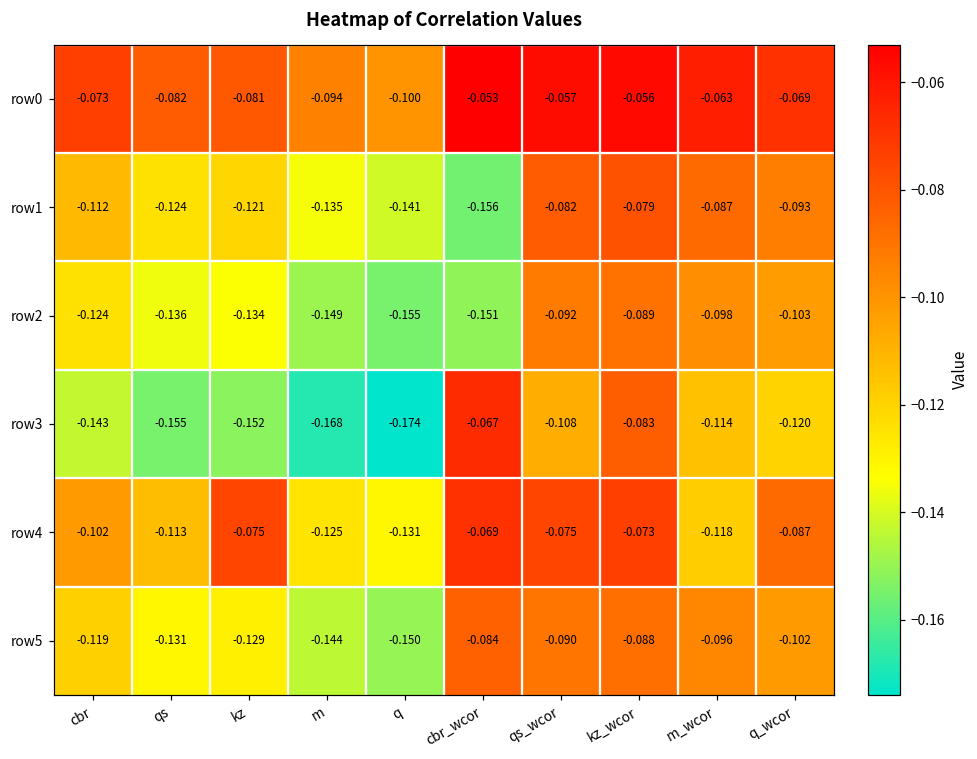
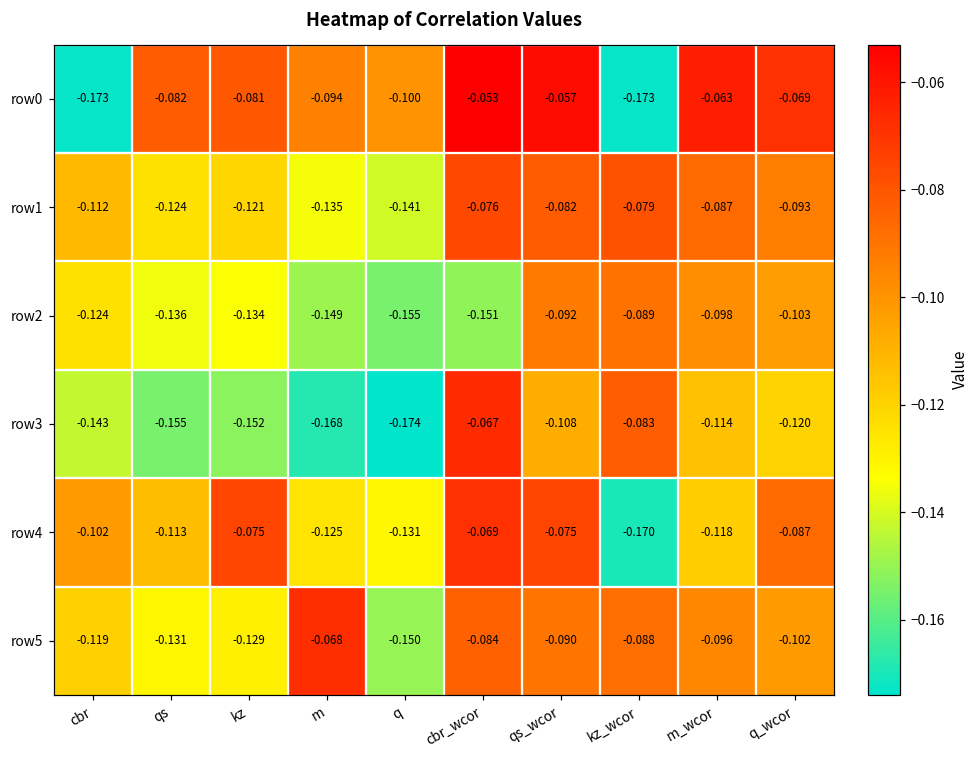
  {
    "row0": {
-     "cbr": -0.073,
+     "cbr": -0.173,
      "qs": -0.082,
      "kz": -0.081,
      "m": -0.094,
      "q": -0.100,
      "cbr_wcor": -0.053,
      "qs_wcor": -0.057,
-     "kz_wcor": -0.056,
+     "kz_wcor": -0.173,
      "m_wcor": -0.063,
      "q_wcor": -0.069
    },
    "row1": {
      "cbr": -0.112,
      "qs": -0.124,
      "kz": -0.121,
      "m": -0.135,
      "q": -0.141,
-     "cbr_wcor": -0.156,
+     "cbr_wcor": -0.076,
      "qs_wcor": -0.082,
      "kz_wcor": -0.079,
      "m_wcor": -0.087,
      "q_wcor": -0.093
    },
    "row2": {
      "cbr": -0.124,
      "qs": -0.136,
      "kz": -0.134,
      "m": -0.149,
      "q": -0.155,
      "cbr_wcor": -0.151,
      "qs_wcor": -0.092,
      "kz_wcor": -0.089,
      "m_wcor": -0.098,
      "q_wcor": -0.103
    },
    "row3": {
      "cbr": -0.143,
      "qs": -0.155,
      "kz": -0.152,
      "m": -0.168,
      "q": -0.174,
      "cbr_wcor": -0.067,
      "qs_wcor": -0.108,
      "kz_wcor": -0.083,
      "m_wcor": -0.114,
      "q_wcor": -0.120
    },
    "row4": {
      "cbr": -0.102,
      "qs": -0.113,
      "kz": -0.075,
      "m": -0.125,
      "q": -0.131,
      "cbr_wcor": -0.069,
      "qs_wcor": -0.075,
-     "kz_wcor": -0.073,
+     "kz_wcor": -0.170,
      "m_wcor": -0.118,
      "q_wcor": -0.087
    },
    "row5": {
      "cbr": -0.119,
      "qs": -0.131,
      "kz": -0.129,
-     "m": -0.144,
+     "m": -0.068,
      "q": -0.150,
      "cbr_wcor": -0.084,
      "qs_wcor": -0.090,
      "kz_wcor": -0.088,
      "m_wcor": -0.096,
      "q_wcor": -0.102
    }
  }
